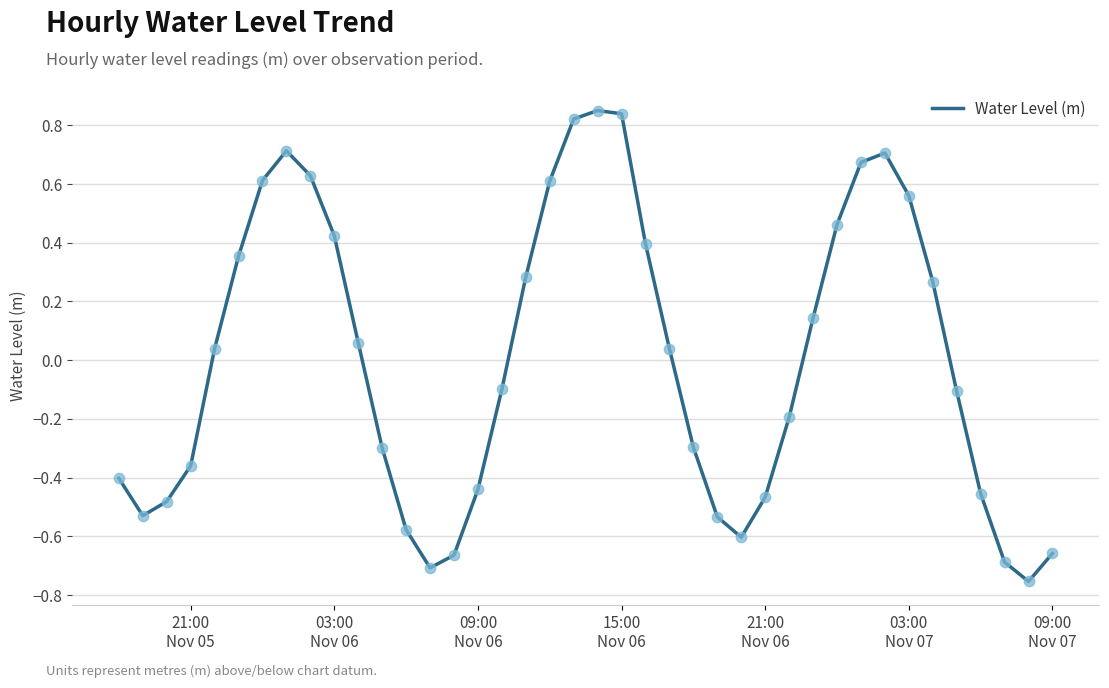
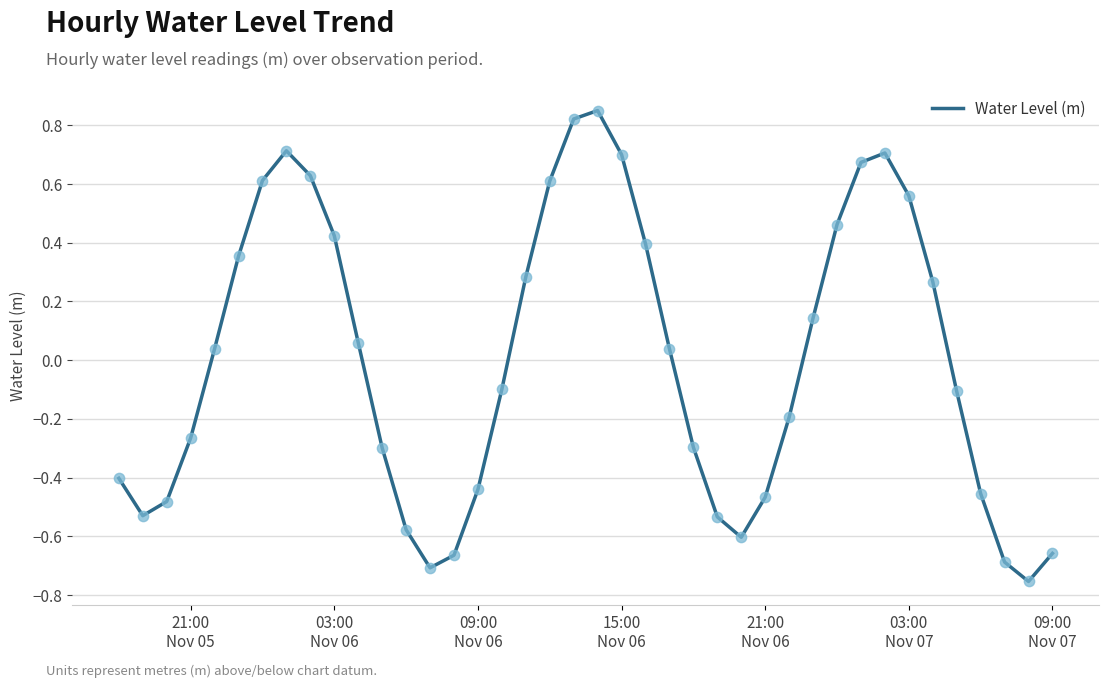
  {
-   "21:00 Nov 05": -0.36,
+   "21:00 Nov 05": -0.27,
    "03:00 Nov 06": 0.42,
    "09:00 Nov 06": -0.44,
-   "15:00 Nov 06": 0.84,
+   "15:00 Nov 06": 0.70,
    "21:00 Nov 06": -0.47,
    "03:00 Nov 07": 0.56,
    "09:00 Nov 07": -0.66
  }
